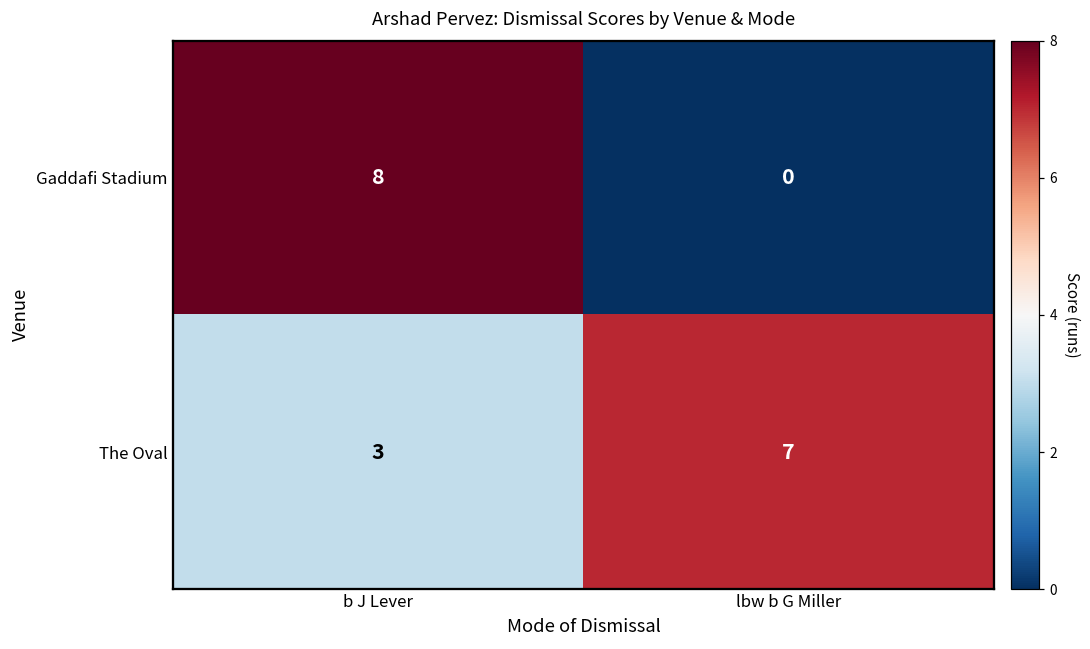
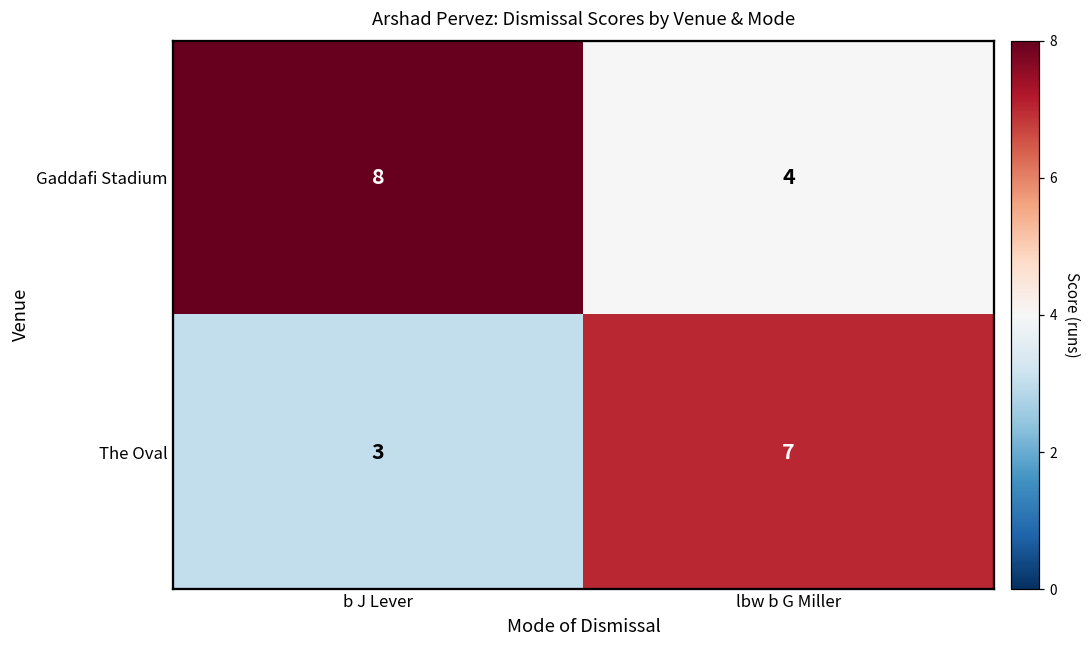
  {
    "Gaddafi Stadium": {
      "b J Lever": 8,
-     "lbw b G Miller": 0
+     "lbw b G Miller": 4
    },
    "The Oval": {
      "b J Lever": 3,
      "lbw b G Miller": 7
    }
  }
